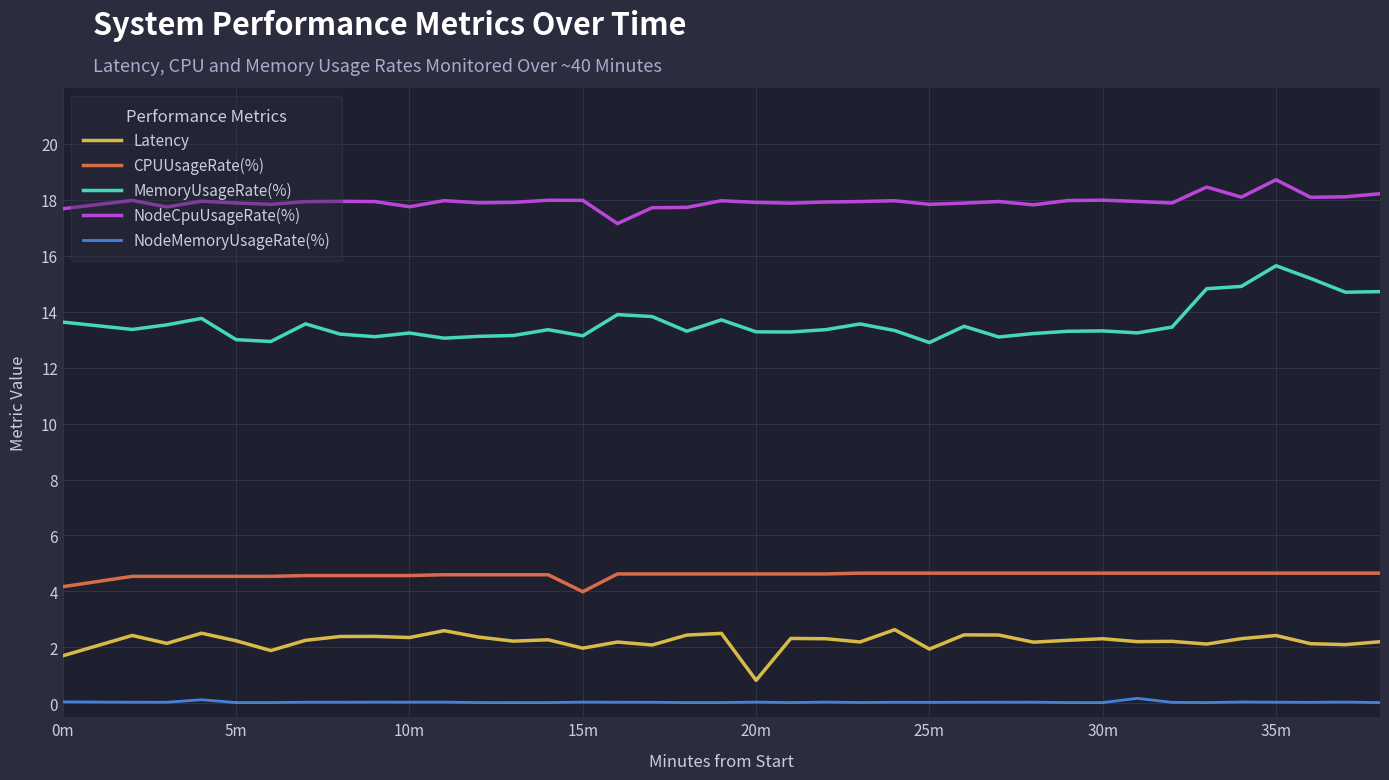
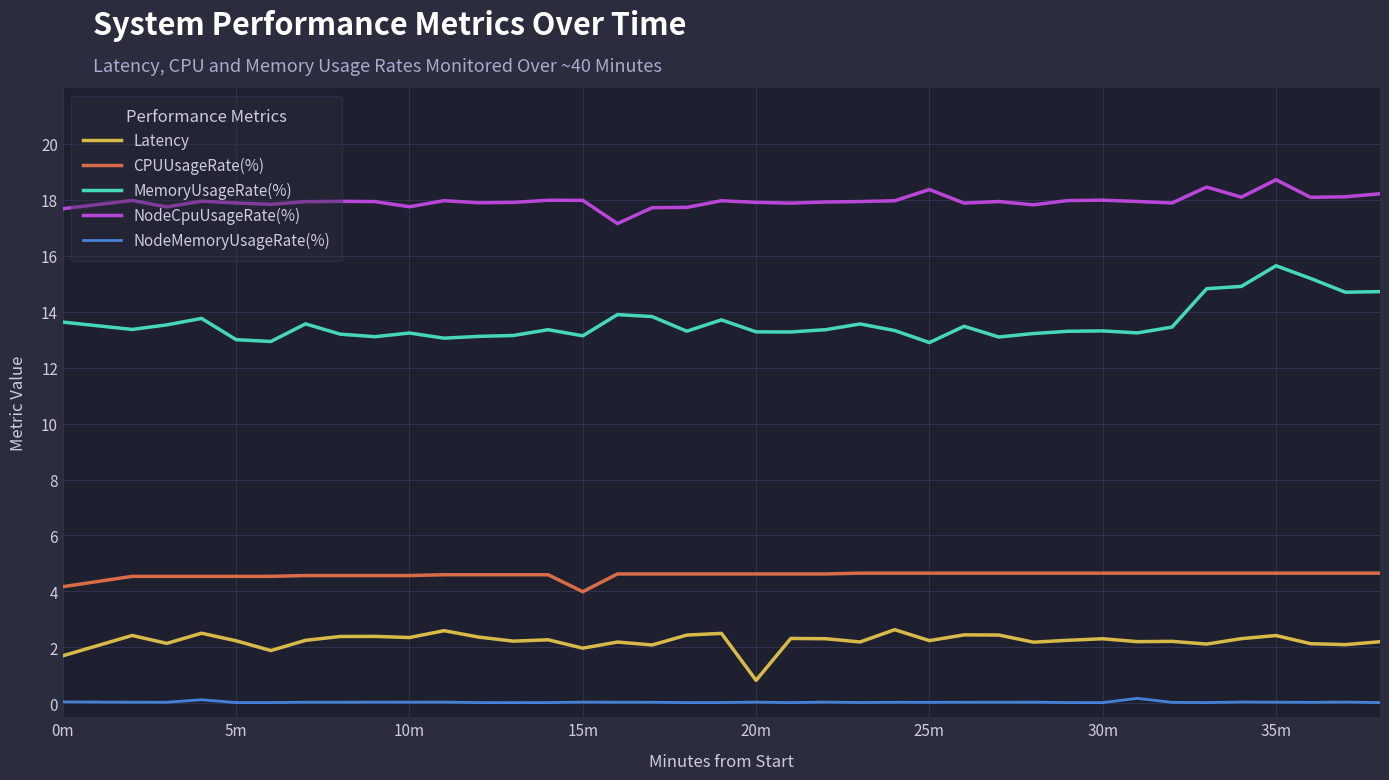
  {
    "Latency": {
      "0m": 1.7,
      "5m": 2.2,
      "10m": 2.3,
      "15m": 2.0,
      "20m": 0.8,
-     "25m": 1.9,
+     "25m": 2.2,
      "30m": 2.3,
      "35m": 2.4
    },
    "CPUUsageRate(%)": {
      "0m": 4.2,
      "5m": 4.5,
      "10m": 4.6,
      "15m": 4.0,
      "20m": 4.6,
      "25m": 4.7,
      "30m": 4.7,
      "35m": 4.7
    },
    "MemoryUsageRate(%)": {
      "0m": 13.6,
      "5m": 13.0,
      "10m": 13.2,
      "15m": 13.1,
      "20m": 13.3,
      "25m": 12.9,
      "30m": 13.3,
      "35m": 15.6
    },
    "NodeCpuUsageRate(%)": {
      "0m": 17.7,
      "10m": 17.8,
      "15m": 18.0,
      "20m": 17.9,
-     "25m": 17.8,
+     "25m": 18.4,
      "30m": 18.0,
      "35m": 18.7
    },
    "NodeMemoryUsageRate(%)": {
      "0m": 0.1,
      "5m": 0.0,
      "10m": 0.0,
      "15m": 0.0,
      "20m": 0.0,
      "25m": 0.0,
      "30m": 0.0,
      "35m": 0.0
    }
  }
